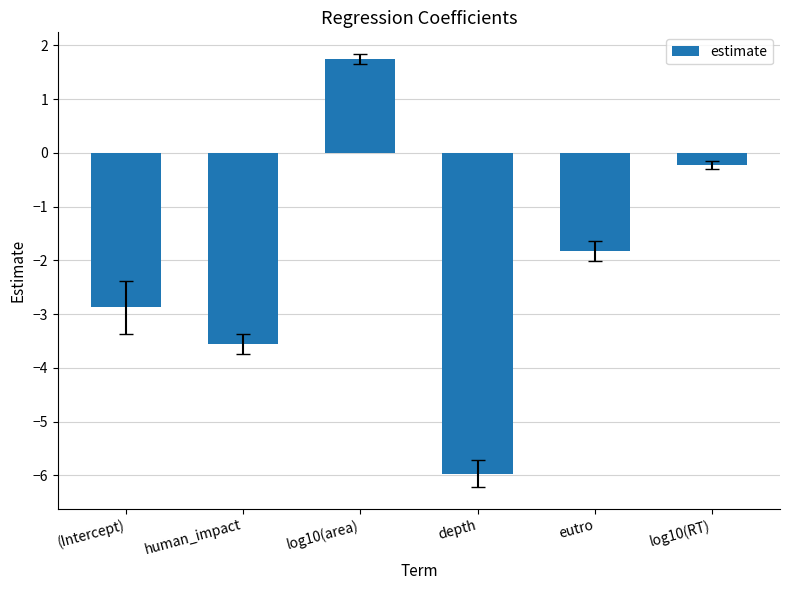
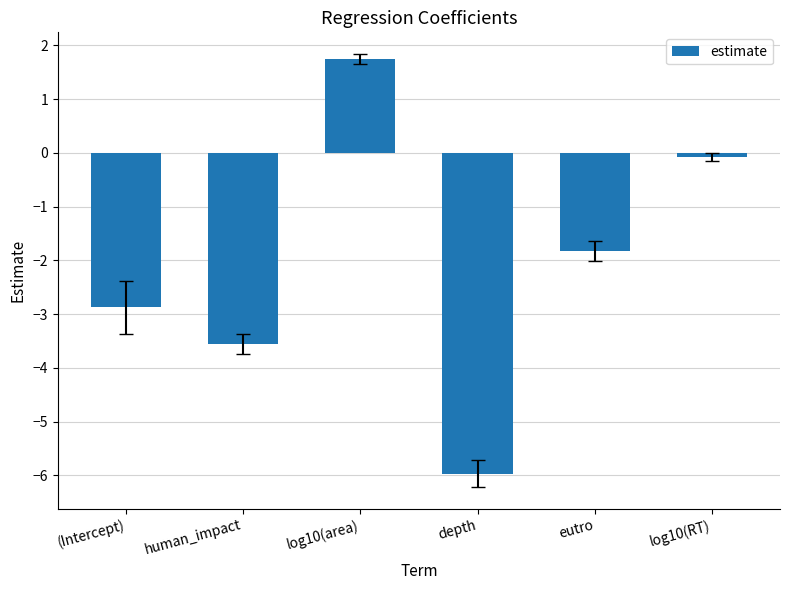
  {
    "estimate": {
      "(Intercept)": -2.9,
      "human_impact": -3.6,
      "log10(area)": 1.7,
      "depth": -6.0,
      "eutro": -1.8,
-     "log10(RT)": -0.2
+     "log10(RT)": -0.1
    }
  }
